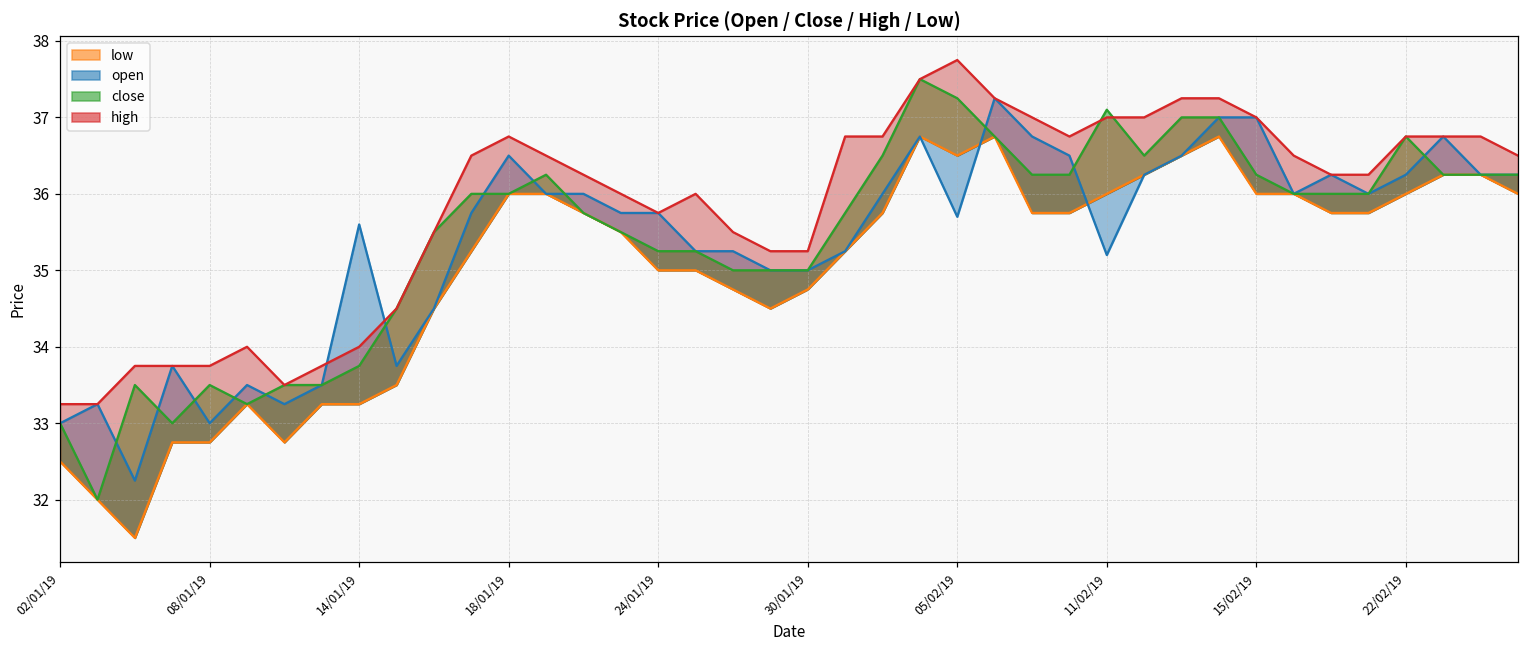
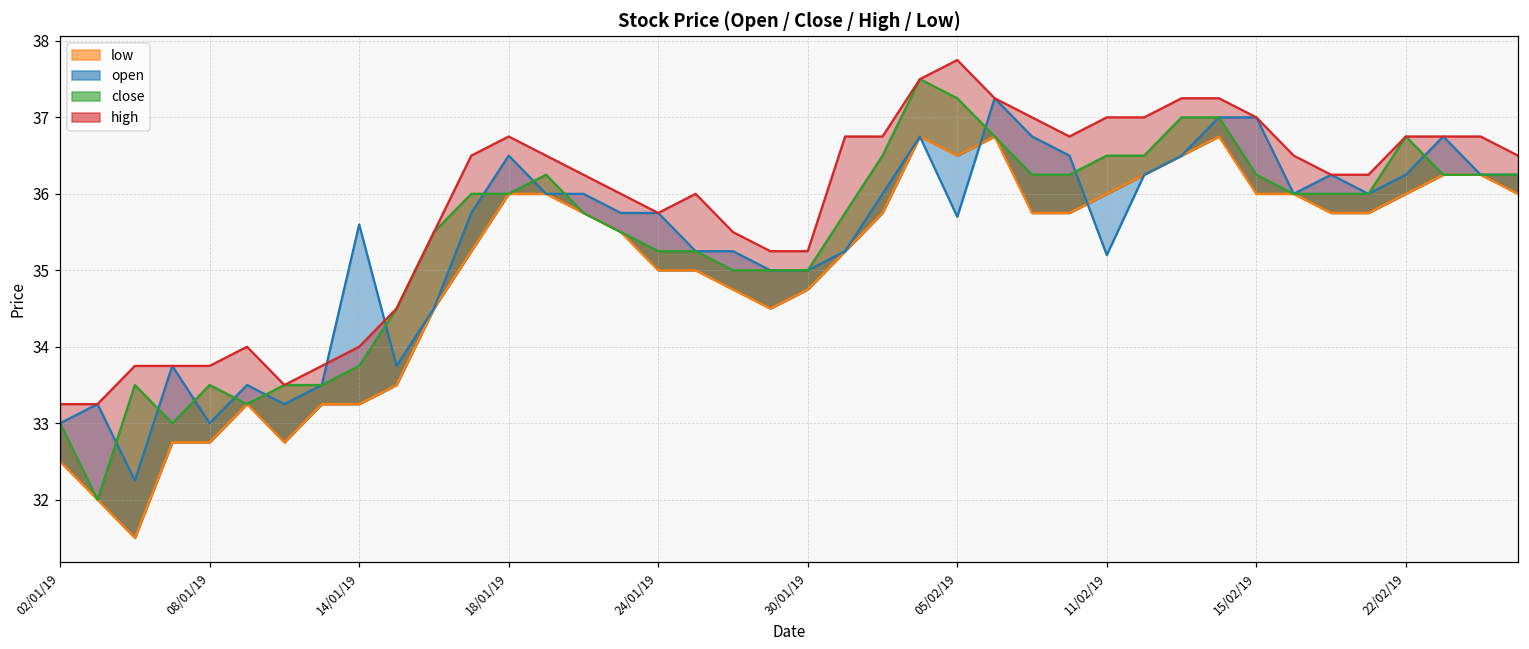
  {
    "close": {
      "08/01/19": 33.5,
      "14/01/19": 33.8,
      "24/01/19": 35.3,
      "05/02/19": 37.3,
-     "11/02/19": 37.1,
+     "11/02/19": 36.5,
      "15/02/19": 36.3
    }
  }
